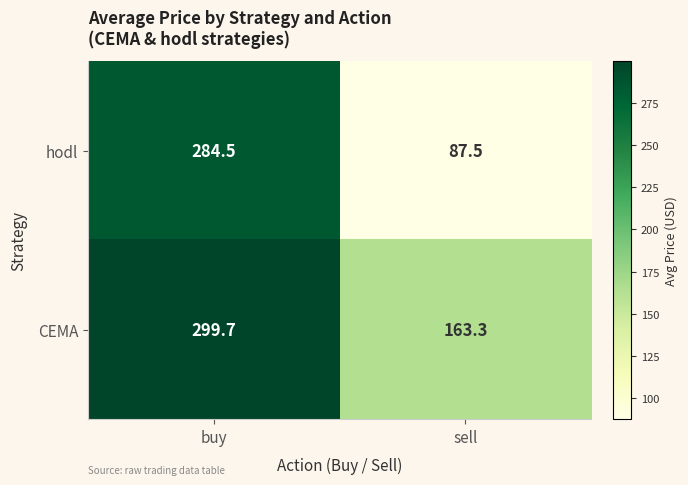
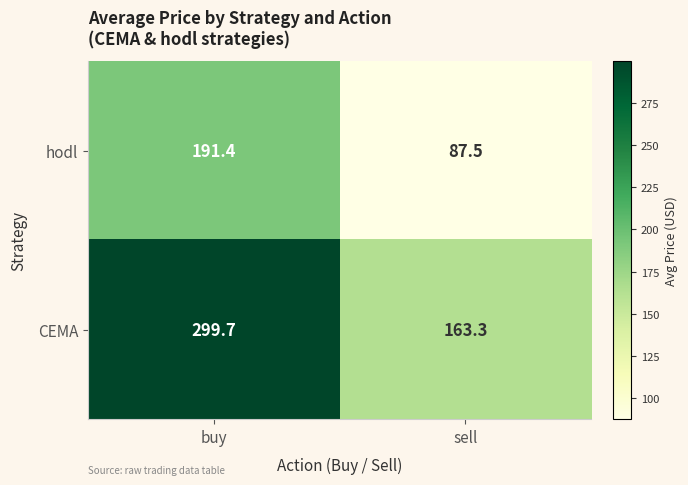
  {
    "hodl": {
-     "buy": 284.5,
+     "buy": 191.4,
      "sell": 87.5
    },
    "CEMA": {
      "buy": 299.7,
      "sell": 163.3
    }
  }
